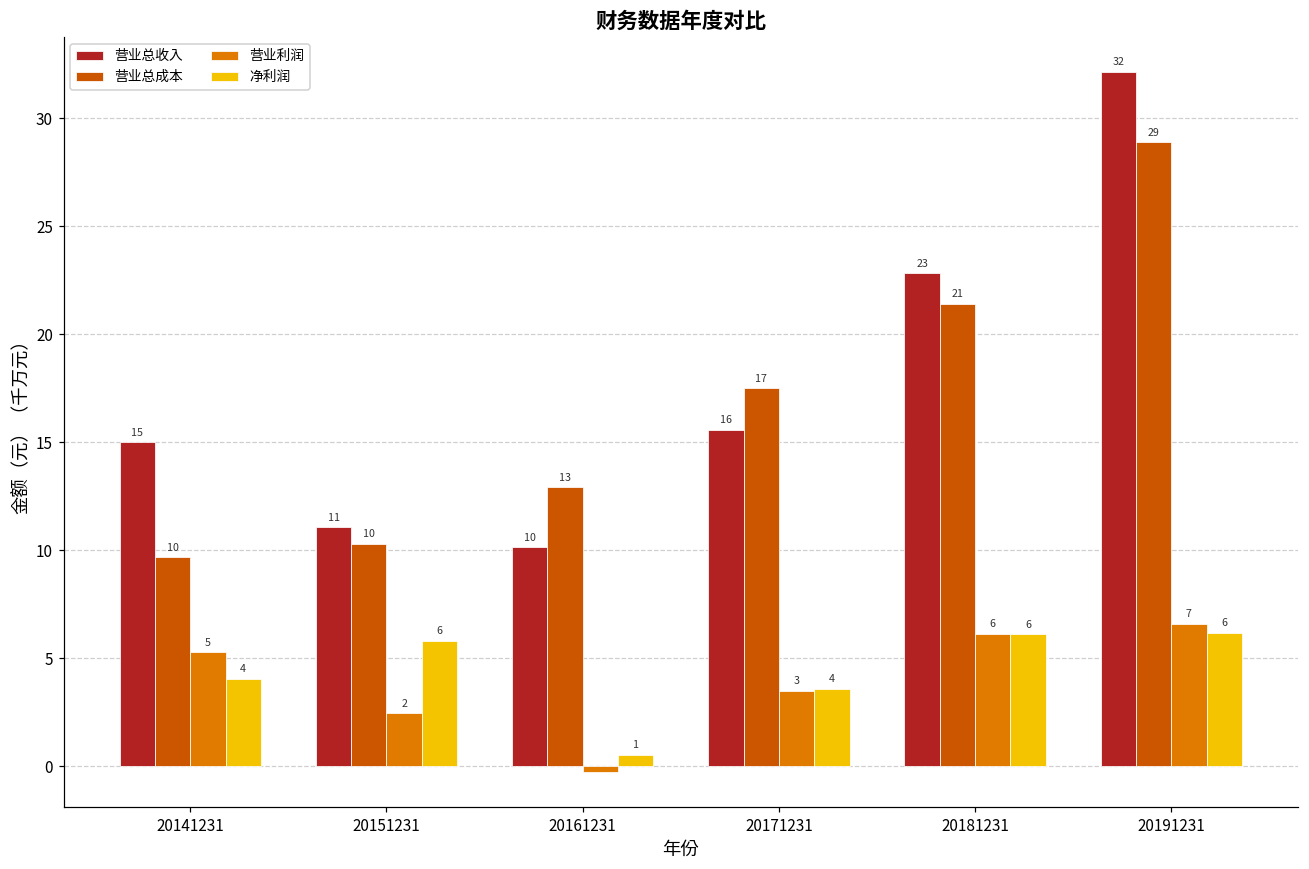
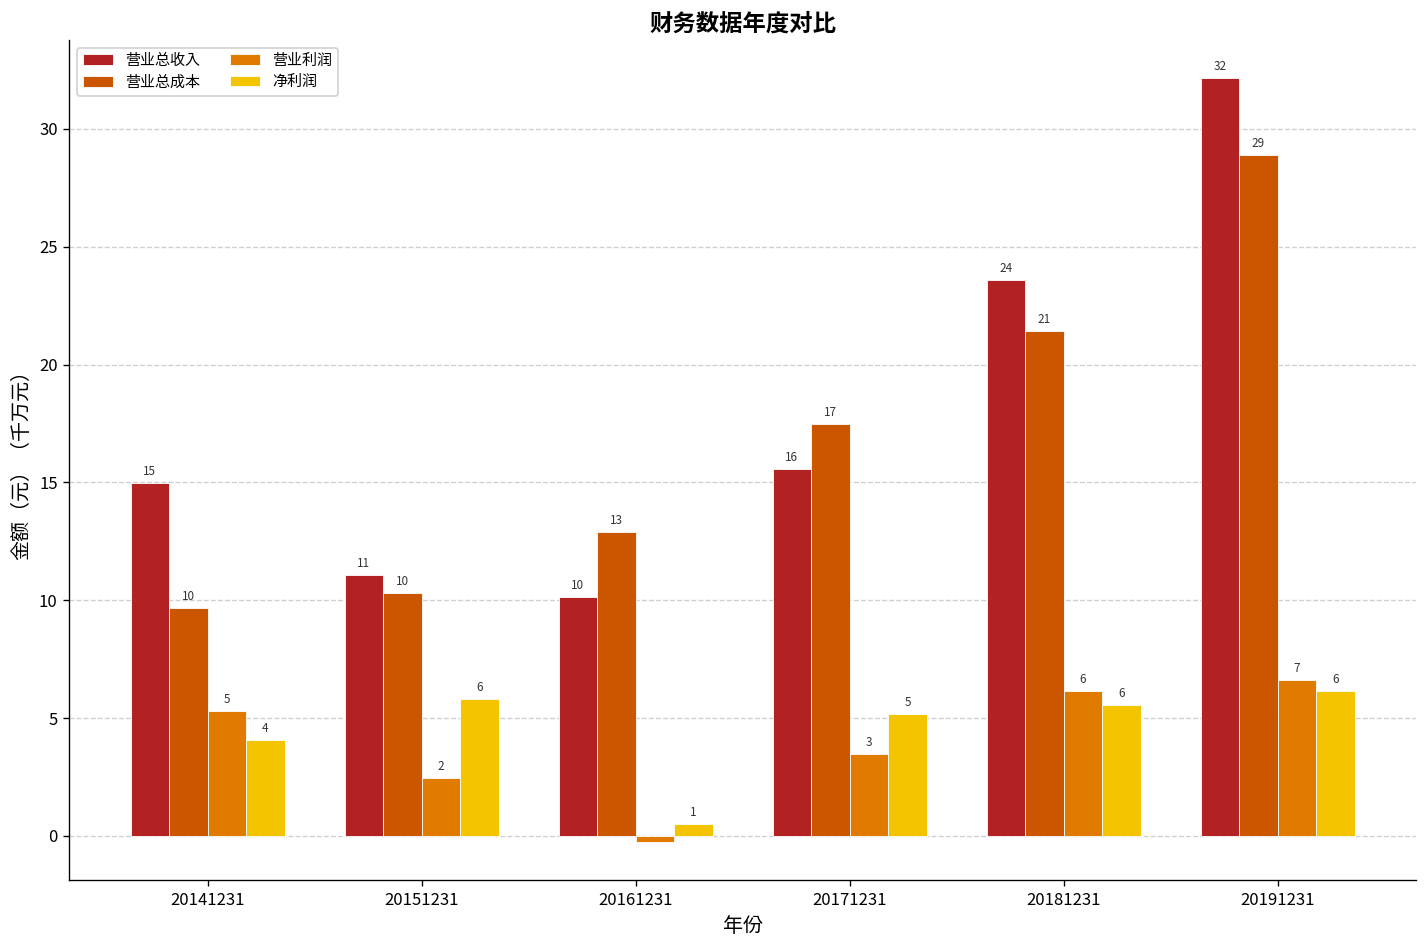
  {
    "营业总收入": {
      "20141231": 15,
      "20151231": 11,
      "20161231": 10,
      "20171231": 16,
-     "20181231": 23,
+     "20181231": 24,
      "20191231": 32
    },
    "净利润": {
      "20141231": 4,
      "20151231": 6,
      "20161231": 1,
-     "20171231": 4,
-     "20181231": 6.1,
+     "20171231": 5,
+     "20181231": 5.5,
      "20191231": 6
    }
  }
